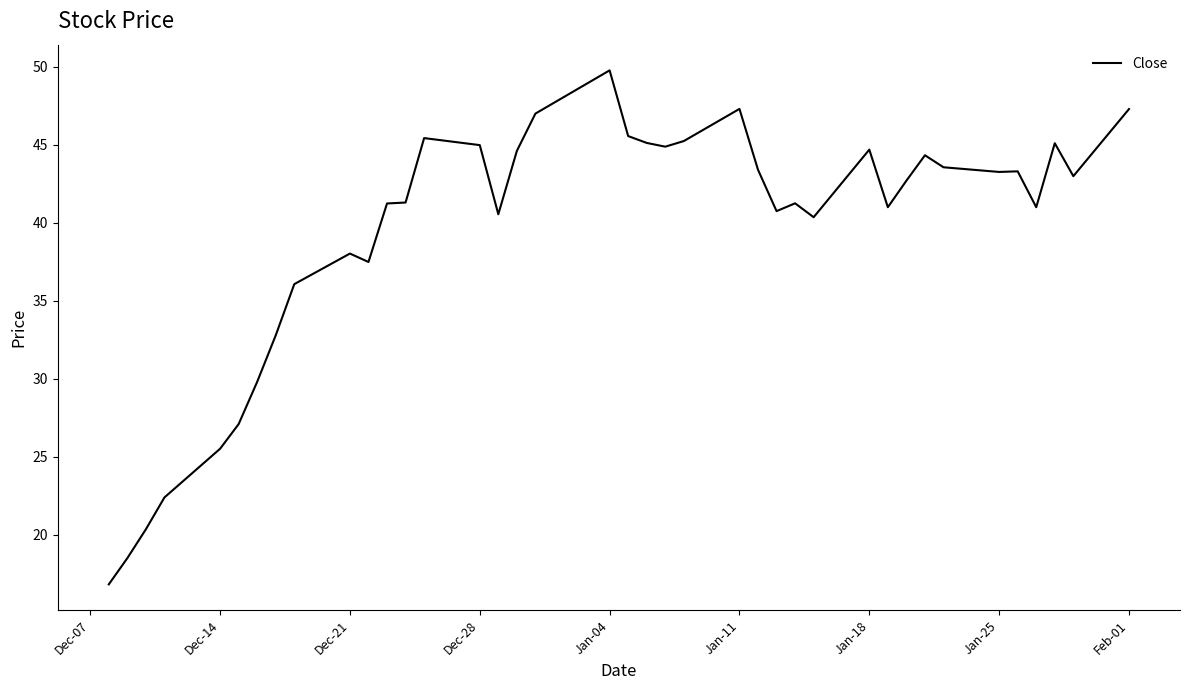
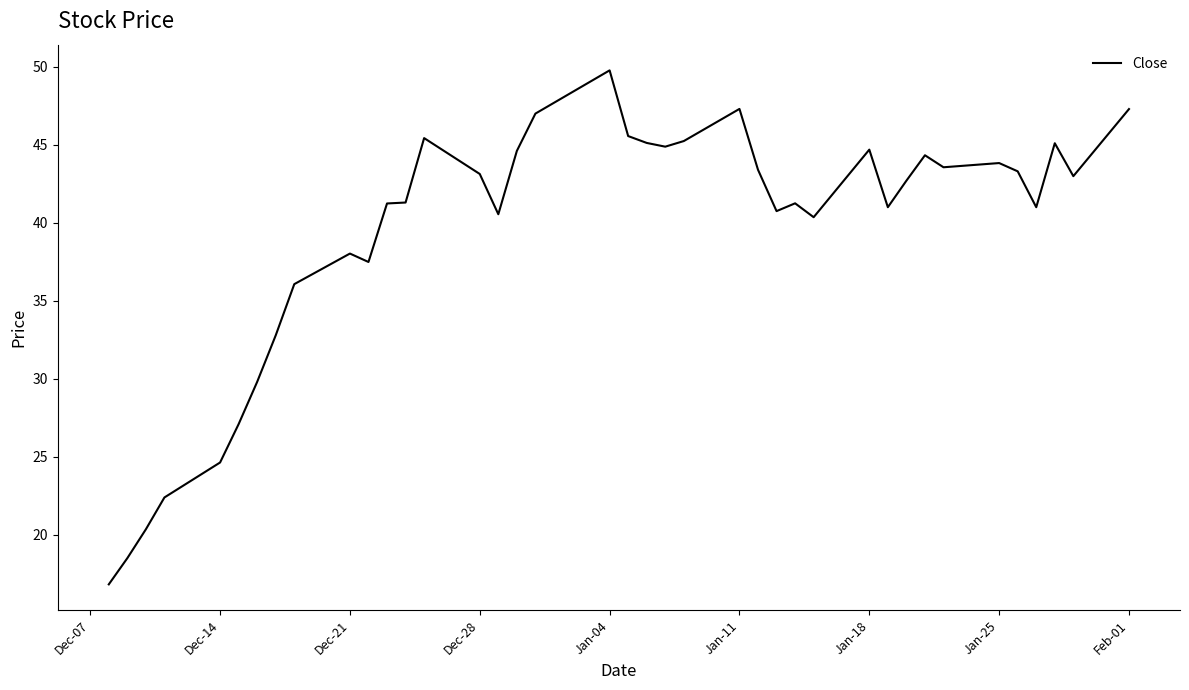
  {
-   "Dec-14": 25.5,
+   "Dec-14": 24.6,
    "Dec-21": 38.0,
-   "Dec-28": 45.0,
+   "Dec-28": 43.1,
    "Jan-04": 49.8,
    "Jan-11": 47.3,
    "Jan-18": 44.7,
-   "Jan-25": 43.3,
+   "Jan-25": 43.8,
    "Feb-01": 47.3
  }
